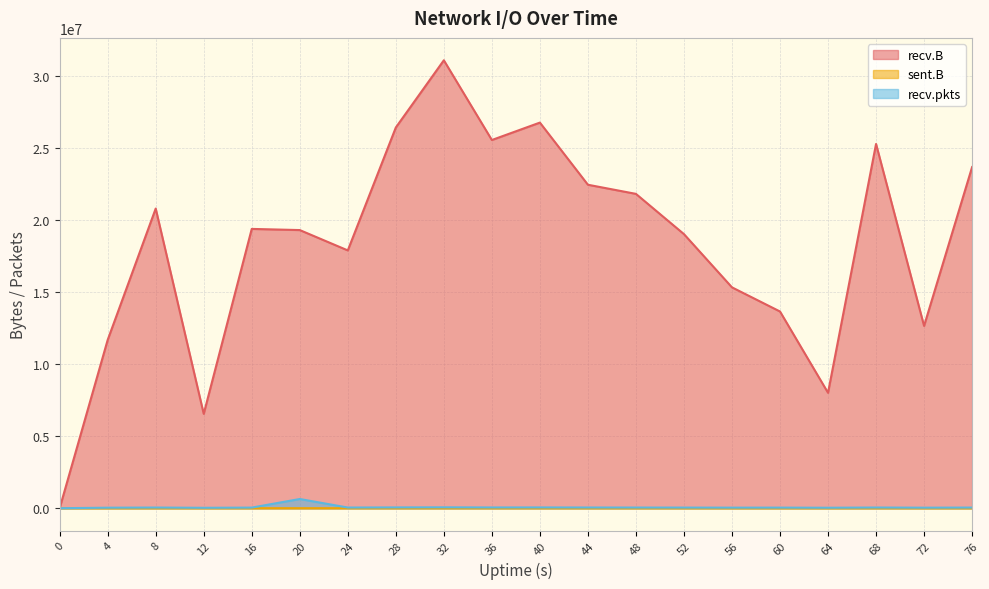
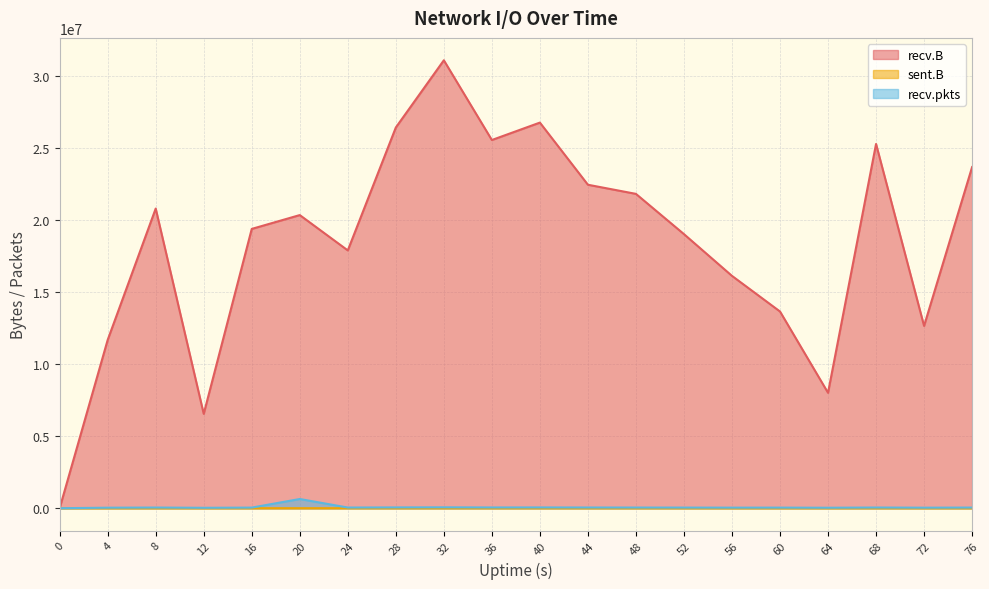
  {
    "recv.B": {
      "4": 11700000,
      "8": 20800000,
      "12": 6500000,
      "16": 19400000,
-     "20": 19300000,
+     "20": 20300000,
      "24": 17900000,
      "28": 26400000,
      "32": 31100000,
      "36": 25500000,
      "40": 26700000,
      "44": 22400000,
      "48": 21800000,
      "52": 19000000,
-     "56": 15300000,
+     "56": 16100000,
      "60": 13600000,
      "64": 8000000,
      "68": 25300000,
      "72": 12600000,
      "76": 23700000
    },
    "sent.B": {
      "20": 0
    },
    "recv.pkts": {
      "20": 600000
    }
  }
